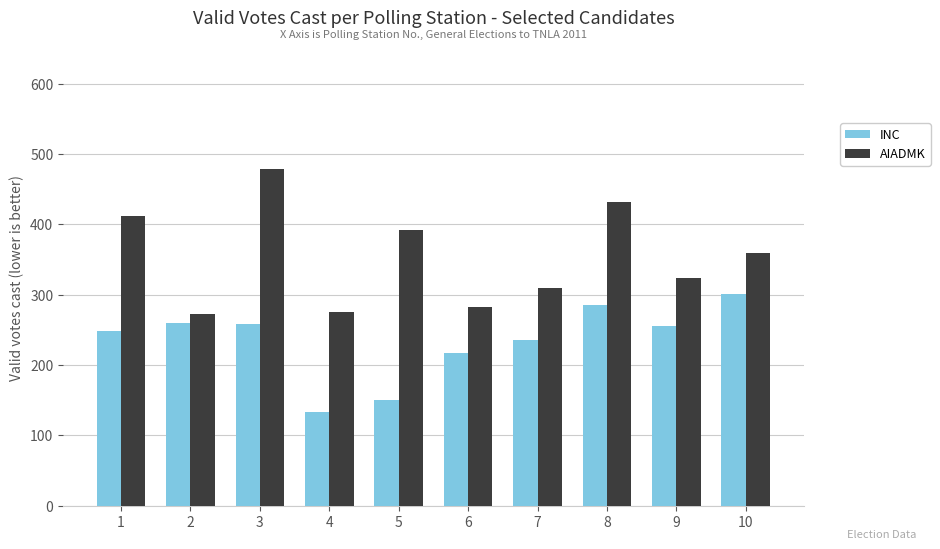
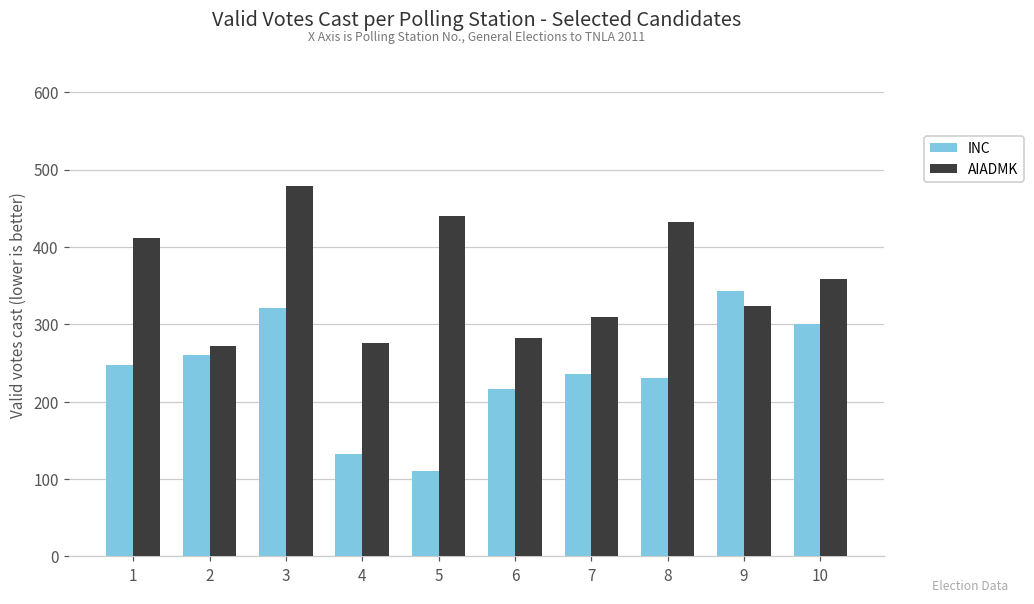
  {
    "INC": {
      "1": 250,
      "2": 260,
-     "3": 260,
+     "3": 320,
      "4": 130,
-     "5": 150,
+     "5": 110,
      "6": 220,
      "7": 240,
-     "8": 290,
-     "9": 260,
+     "8": 230,
+     "9": 340,
      "10": 300
    },
    "AIADMK": {
      "1": 410,
      "2": 270,
      "3": 480,
      "4": 280,
-     "5": 390,
+     "5": 440,
      "6": 280,
      "7": 310,
      "8": 430,
      "9": 320,
      "10": 360
    }
  }
